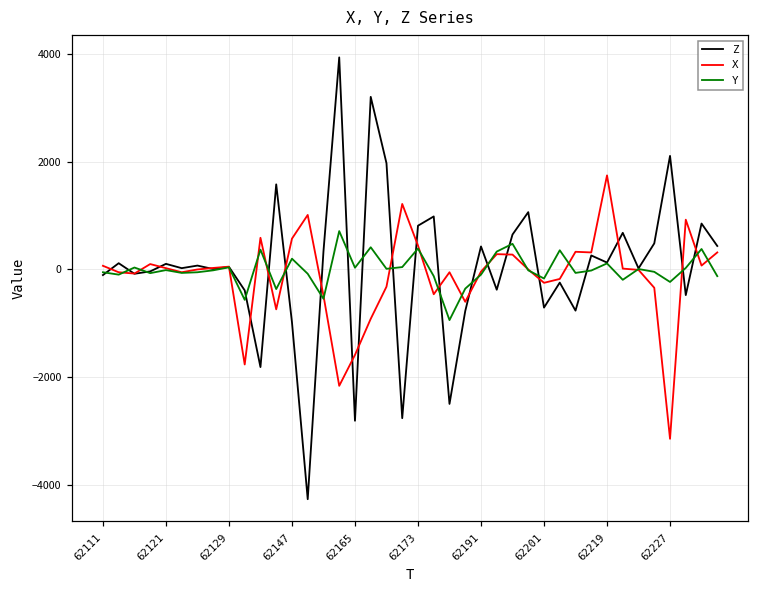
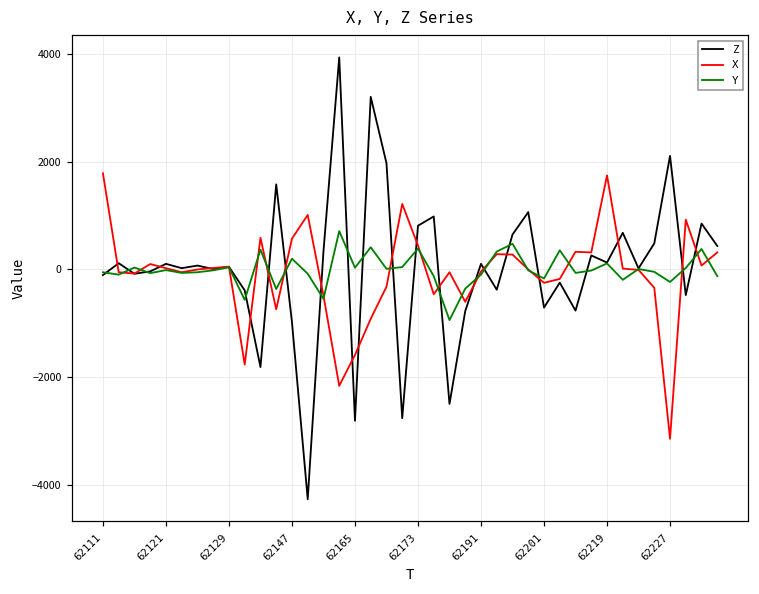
  {
    "Z": {
      "62111": -100,
      "62121": 100,
      "62147": -1000,
      "62165": -2800,
      "62173": 800,
-     "62191": 400,
+     "62191": 100,
      "62201": -700,
      "62227": 2100
    },
    "X": {
-     "62111": 100,
+     "62111": 1800,
      "62147": 600,
      "62165": -1600,
      "62173": 400,
      "62191": 0,
      "62201": -200,
      "62219": 1700,
      "62227": -3100
    },
    "Y": {
      "62111": -100,
      "62147": 200,
      "62165": 0,
      "62173": 400,
      "62191": -100,
      "62201": -200,
      "62227": -200
    }
  }
